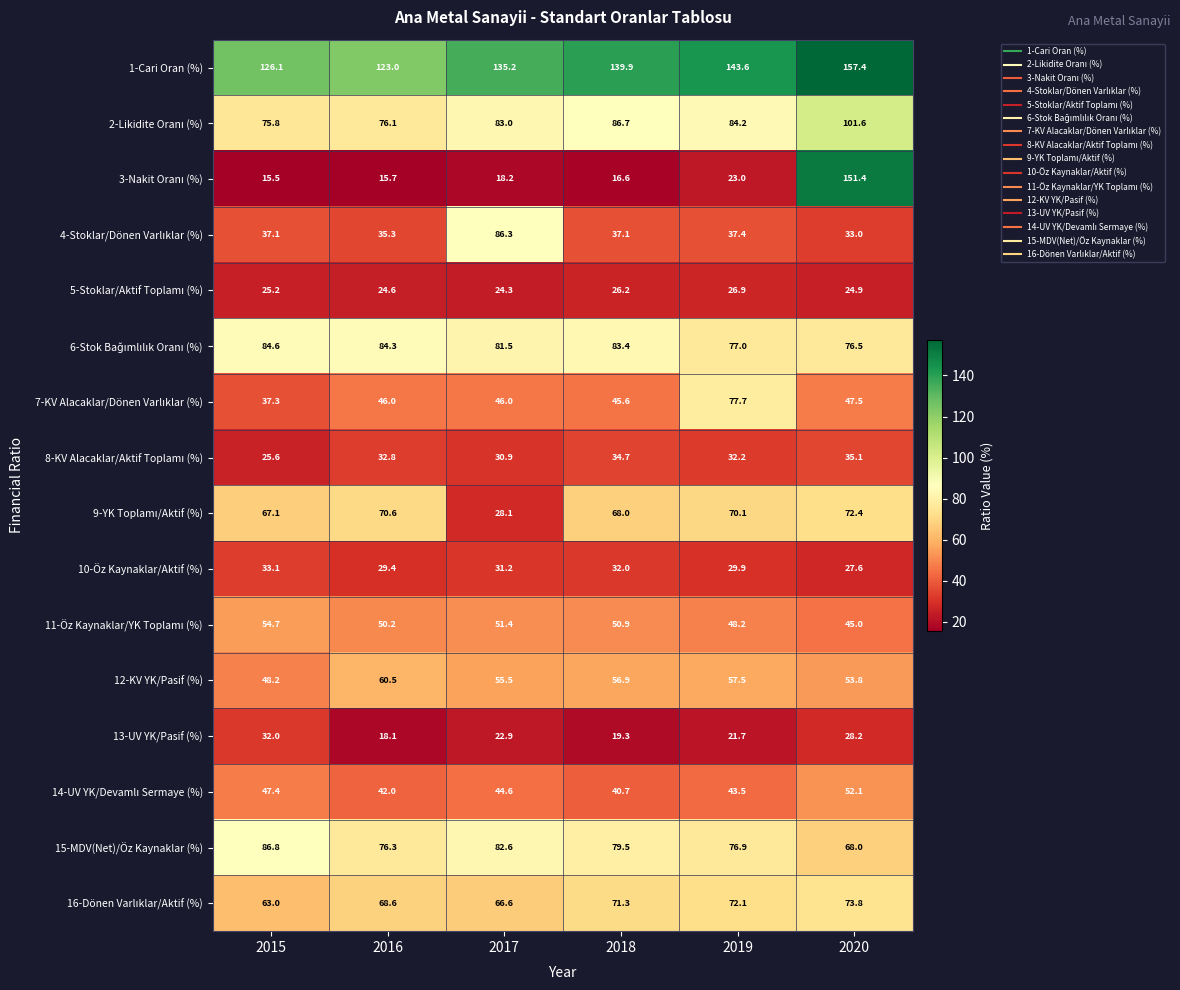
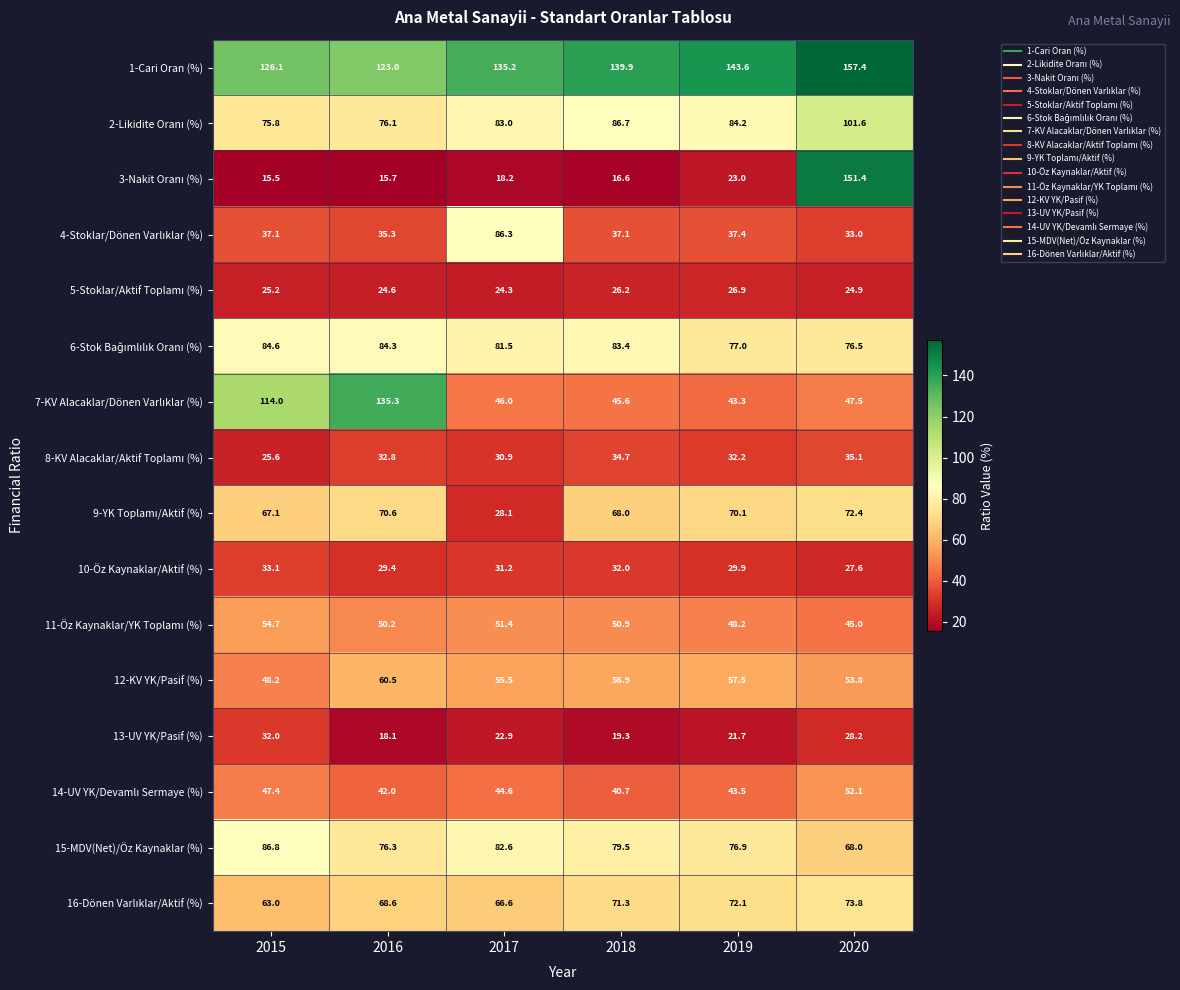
  {
    "1-Cari Oran (%)": {
      "2015": 126.1,
      "2016": 123.0,
      "2017": 135.2,
      "2018": 139.9,
      "2019": 143.6,
      "2020": 157.4
    },
    "2-Likidite Oranı (%)": {
      "2015": 75.8,
      "2016": 76.1,
      "2017": 83.0,
      "2018": 86.7,
      "2019": 84.2,
      "2020": 101.6
    },
    "3-Nakit Oranı (%)": {
      "2015": 15.5,
      "2016": 15.7,
      "2017": 18.2,
      "2018": 16.6,
      "2019": 23.0,
      "2020": 151.4
    },
    "4-Stoklar/Dönen Varlıklar (%)": {
      "2015": 37.1,
      "2016": 35.3,
      "2017": 86.3,
      "2018": 37.1,
      "2019": 37.4,
      "2020": 33.0
    },
    "5-Stoklar/Aktif Toplamı (%)": {
      "2015": 25.2,
      "2016": 24.6,
      "2017": 24.3,
      "2018": 26.2,
      "2019": 26.9,
      "2020": 24.9
    },
    "6-Stok Bağımlılık Oranı (%)": {
      "2015": 84.6,
      "2016": 84.3,
      "2017": 81.5,
      "2018": 83.4,
      "2019": 77.0,
      "2020": 76.5
    },
    "7-KV Alacaklar/Dönen Varlıklar (%)": {
-     "2015": 37.3,
-     "2016": 46.0,
+     "2015": 114.0,
+     "2016": 135.3,
      "2017": 46.0,
      "2018": 45.6,
-     "2019": 77.7,
+     "2019": 43.3,
      "2020": 47.5
    },
    "8-KV Alacaklar/Aktif Toplamı (%)": {
      "2015": 25.6,
      "2016": 32.8,
      "2017": 30.9,
      "2018": 34.7,
      "2019": 32.2,
      "2020": 35.1
    },
    "9-YK Toplamı/Aktif (%)": {
      "2015": 67.1,
      "2016": 70.6,
      "2017": 28.1,
      "2018": 68.0,
      "2019": 70.1,
      "2020": 72.4
    },
    "10-Öz Kaynaklar/Aktif (%)": {
      "2015": 33.1,
      "2016": 29.4,
      "2017": 31.2,
      "2018": 32.0,
      "2019": 29.9,
      "2020": 27.6
    },
    "11-Öz Kaynaklar/YK Toplamı (%)": {
      "2015": 54.7,
      "2016": 50.2,
      "2017": 51.4,
      "2018": 50.9,
      "2019": 48.2,
      "2020": 45.0
    },
    "12-KV YK/Pasif (%)": {
      "2015": 48.2,
      "2016": 60.5,
      "2017": 55.5,
      "2018": 56.9,
      "2019": 57.5,
      "2020": 53.8
    },
    "13-UV YK/Pasif (%)": {
      "2015": 32.0,
      "2016": 18.1,
      "2017": 22.9,
      "2018": 19.3,
      "2019": 21.7,
      "2020": 28.2
    },
    "14-UV YK/Devamlı Sermaye (%)": {
      "2015": 47.4,
      "2016": 42.0,
      "2017": 44.6,
      "2018": 40.7,
      "2019": 43.5,
      "2020": 52.1
    },
    "15-MDV(Net)/Öz Kaynaklar (%)": {
      "2015": 86.8,
      "2016": 76.3,
      "2017": 82.6,
      "2018": 79.5,
      "2019": 76.9,
      "2020": 68.0
    },
    "16-Dönen Varlıklar/Aktif (%)": {
      "2015": 63.0,
      "2016": 68.6,
      "2017": 66.6,
      "2018": 71.3,
      "2019": 72.1,
      "2020": 73.8
    }
  }
